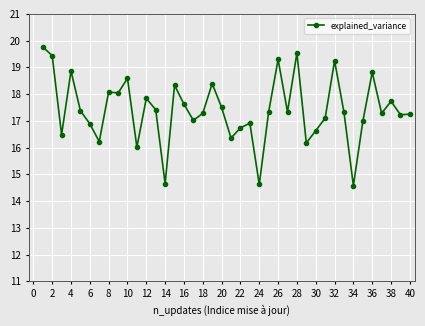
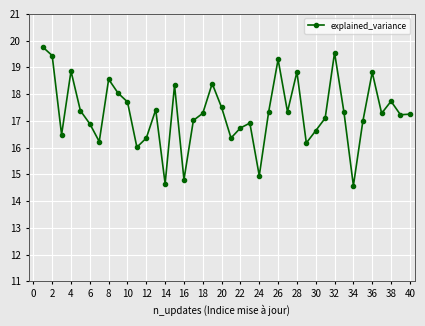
  {
    "2": 19.4,
    "4": 18.9,
    "6": 16.9,
-   "8": 18.1,
-   "10": 18.6,
-   "12": 17.8,
+   "8": 18.6,
+   "10": 17.7,
+   "12": 16.4,
    "14": 14.6,
-   "16": 17.6,
+   "16": 14.8,
    "18": 17.3,
    "20": 17.5,
    "22": 16.7,
-   "24": 14.6,
+   "24": 14.9,
    "26": 19.3,
-   "28": 19.5,
+   "28": 18.8,
    "30": 16.6,
-   "32": 19.2,
+   "32": 19.5,
    "34": 14.6,
    "36": 18.8,
    "38": 17.7,
    "40": 17.3
  }
